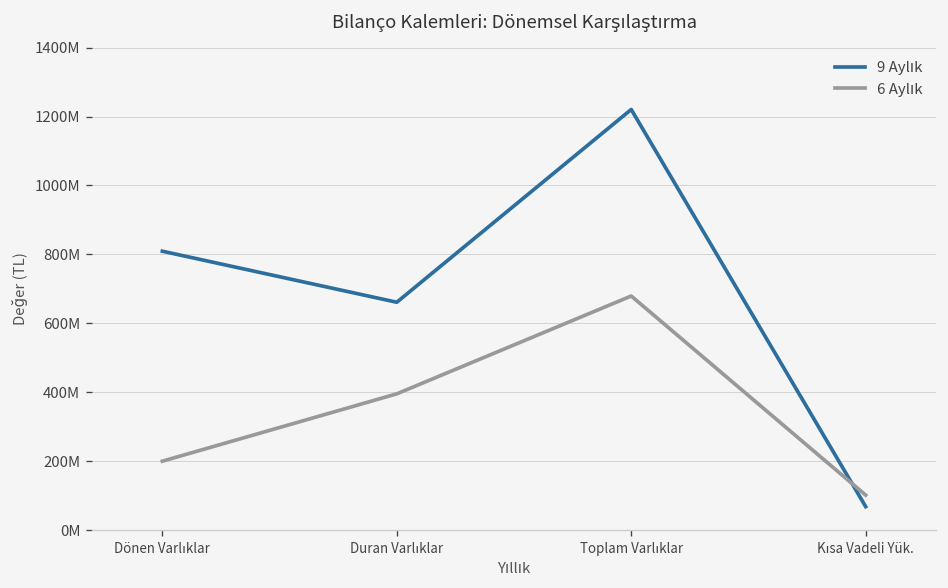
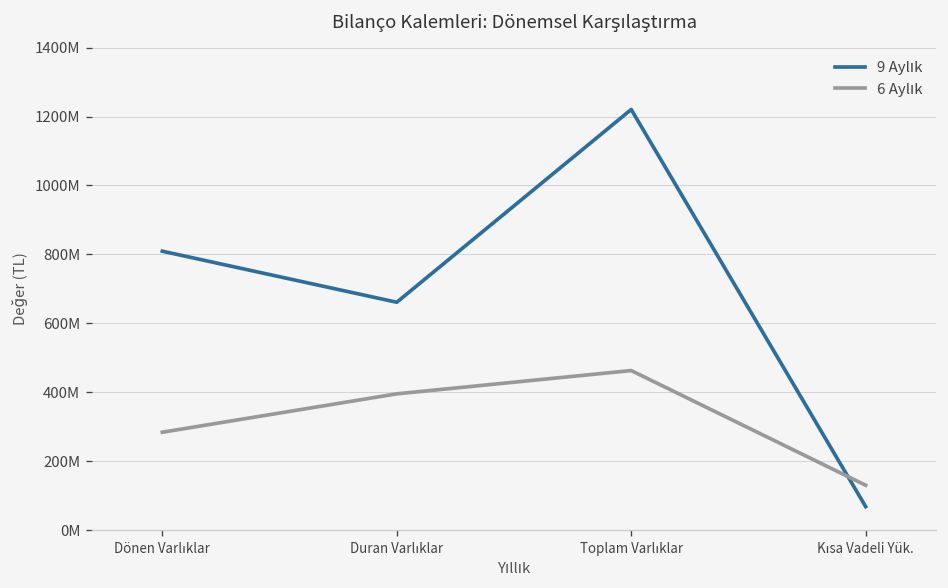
  {
    "9 Aylık": {
      "Dönen Varlıklar": 810000000,
      "Duran Varlıklar": 660000000,
      "Toplam Varlıklar": 1220000000,
      "Kısa Vadeli Yük.": 70000000
    },
    "6 Aylık": {
-     "Dönen Varlıklar": 200000000,
+     "Dönen Varlıklar": 280000000,
      "Duran Varlıklar": 400000000,
-     "Toplam Varlıklar": 680000000,
-     "Kısa Vadeli Yük.": 100000000
+     "Toplam Varlıklar": 460000000,
+     "Kısa Vadeli Yük.": 130000000
    }
  }
